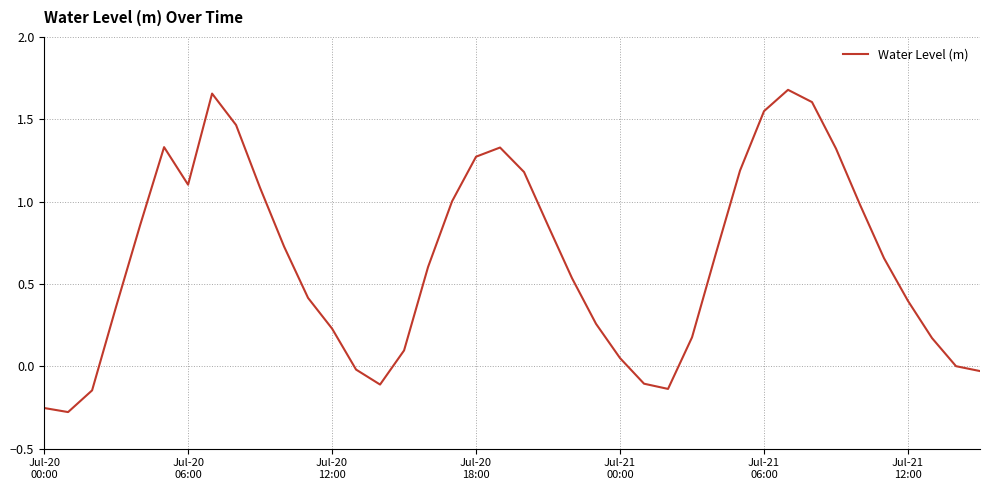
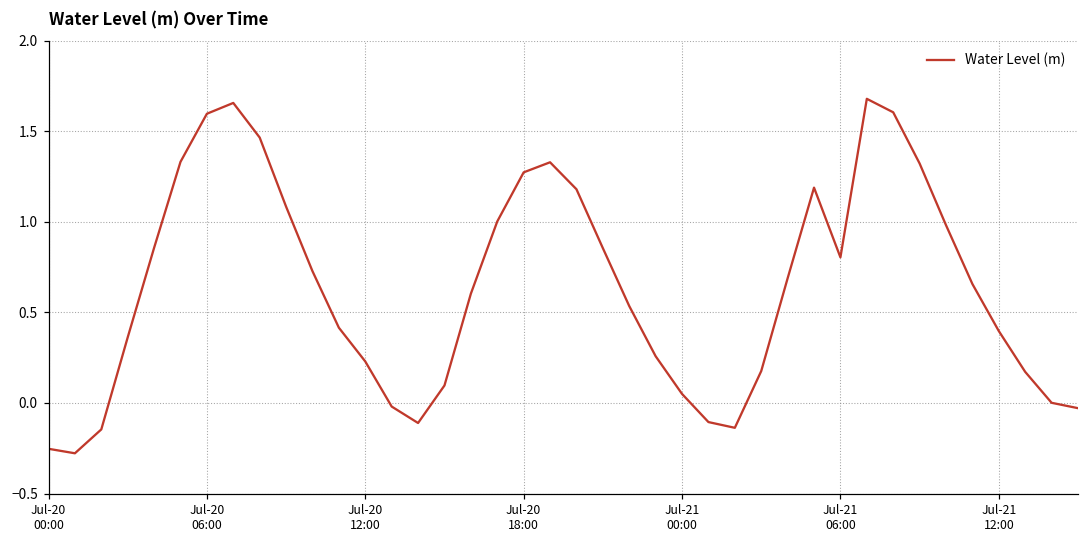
  {
    "Jul-20 00:00": -0.25,
-   "Jul-20 06:00": 1.10,
+   "Jul-20 06:00": 1.60,
    "Jul-20 12:00": 0.23,
    "Jul-20 18:00": 1.27,
    "Jul-21 00:00": 0.05,
-   "Jul-21 06:00": 1.55,
+   "Jul-21 06:00": 0.80,
    "Jul-21 12:00": 0.40
  }
